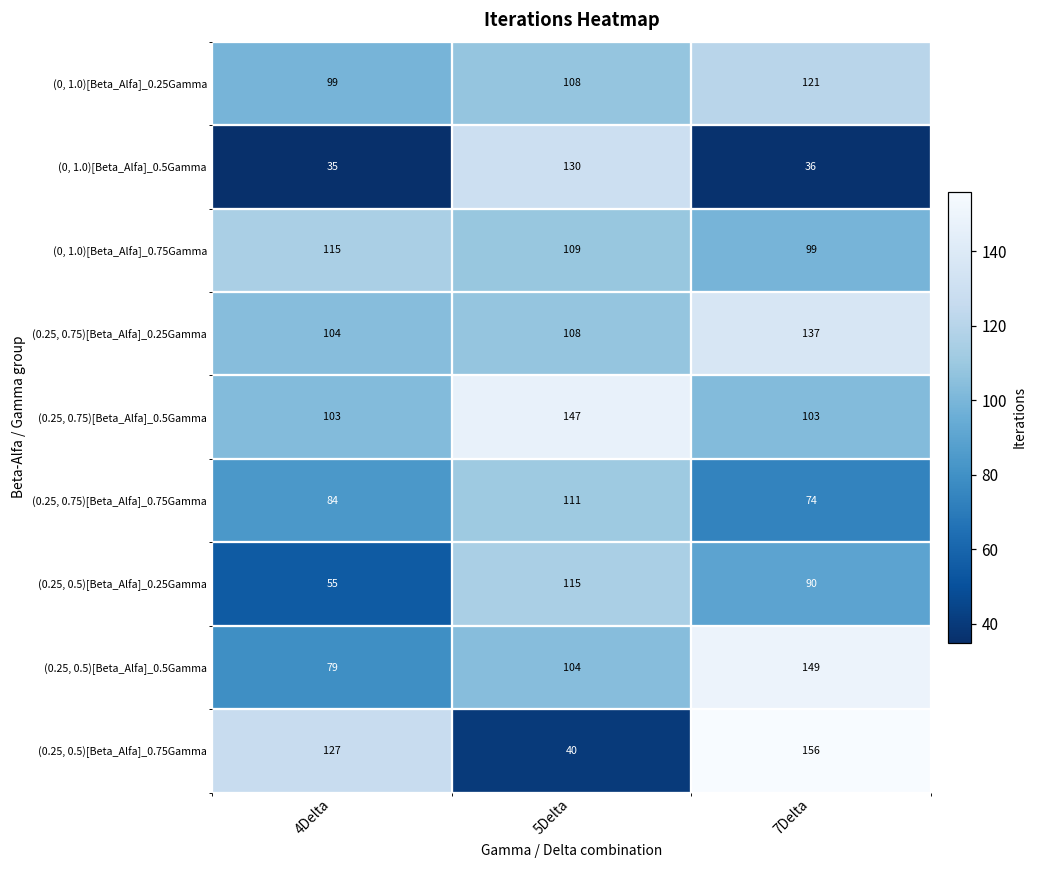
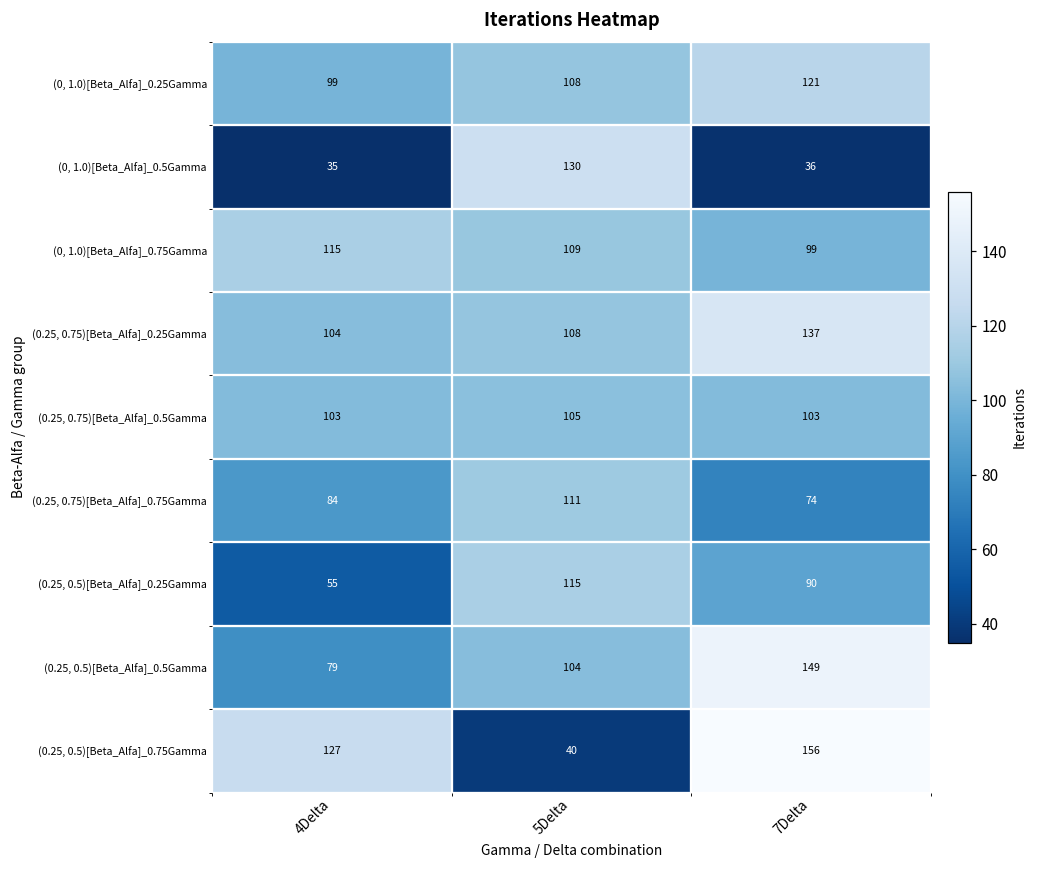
  {
    "(0, 1.0)[Beta_Alfa]_0.25Gamma": {
      "4Delta": 99,
      "5Delta": 108,
      "7Delta": 121
    },
    "(0, 1.0)[Beta_Alfa]_0.5Gamma": {
      "4Delta": 35,
      "5Delta": 130,
      "7Delta": 36
    },
    "(0, 1.0)[Beta_Alfa]_0.75Gamma": {
      "4Delta": 115,
      "5Delta": 109,
      "7Delta": 99
    },
    "(0.25, 0.75)[Beta_Alfa]_0.25Gamma": {
      "4Delta": 104,
      "5Delta": 108,
      "7Delta": 137
    },
    "(0.25, 0.75)[Beta_Alfa]_0.5Gamma": {
      "4Delta": 103,
-     "5Delta": 147,
+     "5Delta": 105,
      "7Delta": 103
    },
    "(0.25, 0.75)[Beta_Alfa]_0.75Gamma": {
      "4Delta": 84,
      "5Delta": 111,
      "7Delta": 74
    },
    "(0.25, 0.5)[Beta_Alfa]_0.25Gamma": {
      "4Delta": 55,
      "5Delta": 115,
      "7Delta": 90
    },
    "(0.25, 0.5)[Beta_Alfa]_0.5Gamma": {
      "4Delta": 79,
      "5Delta": 104,
      "7Delta": 149
    },
    "(0.25, 0.5)[Beta_Alfa]_0.75Gamma": {
      "4Delta": 127,
      "5Delta": 40,
      "7Delta": 156
    }
  }
